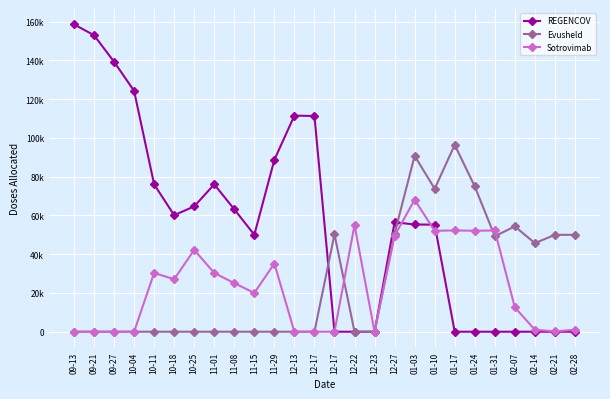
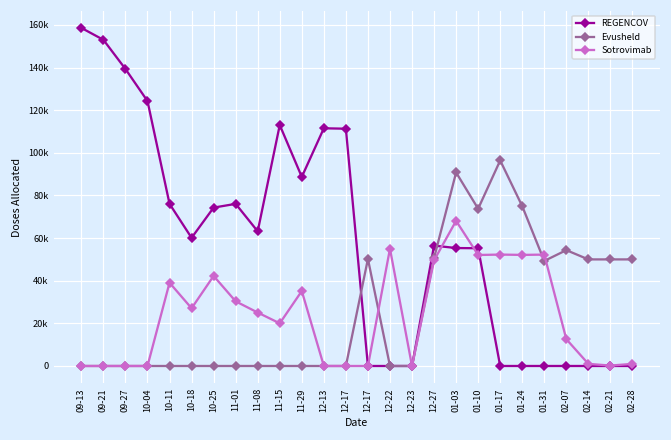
  {
    "REGENCOV": {
      "09-13": 159000,
      "09-21": 153000,
      "09-27": 139000,
      "10-04": 124000,
      "10-11": 76000,
      "10-18": 60000,
-     "10-25": 65000,
+     "10-25": 74000,
      "11-01": 76000,
      "11-08": 63000,
-     "11-15": 50000,
+     "11-15": 113000,
      "11-29": 89000,
      "12-13": 111000,
      "12-27": 56000,
      "01-03": 55000,
      "01-10": 55000,
      "01-17": 0,
      "01-24": 0,
      "01-31": 0,
      "02-07": 0
    },
    "Evusheld": {
      "10-11": 0,
      "10-18": 0,
      "10-25": 0,
      "11-01": 0,
      "11-08": 0,
      "11-15": 0,
      "11-29": 0,
      "01-03": 91000,
      "01-10": 74000,
      "01-17": 96000,
      "01-24": 75000,
      "01-31": 49000,
      "02-07": 54000,
-     "02-14": 46000,
+     "02-14": 50000,
      "02-21": 50000,
      "02-28": 50000
    },
    "Sotrovimab": {
-     "10-11": 30000,
+     "10-11": 39000,
      "10-18": 27000,
      "10-25": 42000,
      "11-01": 30000,
      "11-08": 25000,
      "11-15": 20000,
      "11-29": 35000,
      "12-22": 55000,
      "01-03": 68000,
      "01-10": 52000,
      "01-17": 52000,
      "01-24": 52000,
      "01-31": 52000,
      "02-07": 13000
    }
  }
